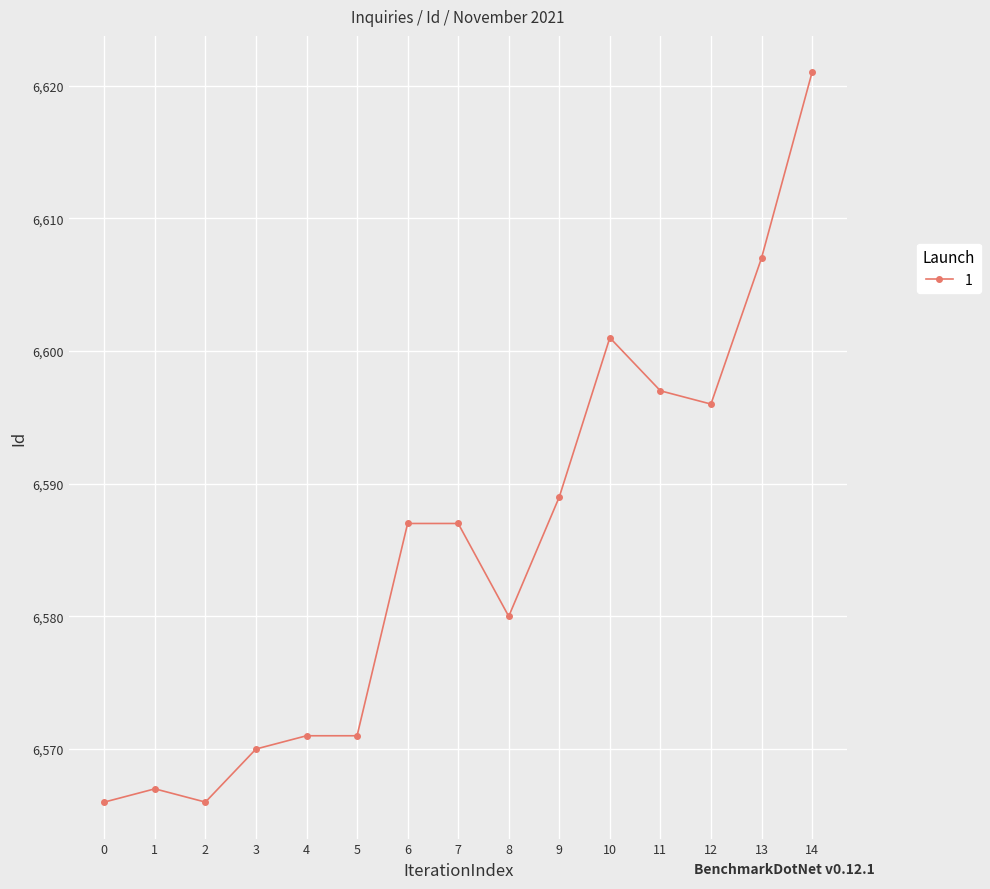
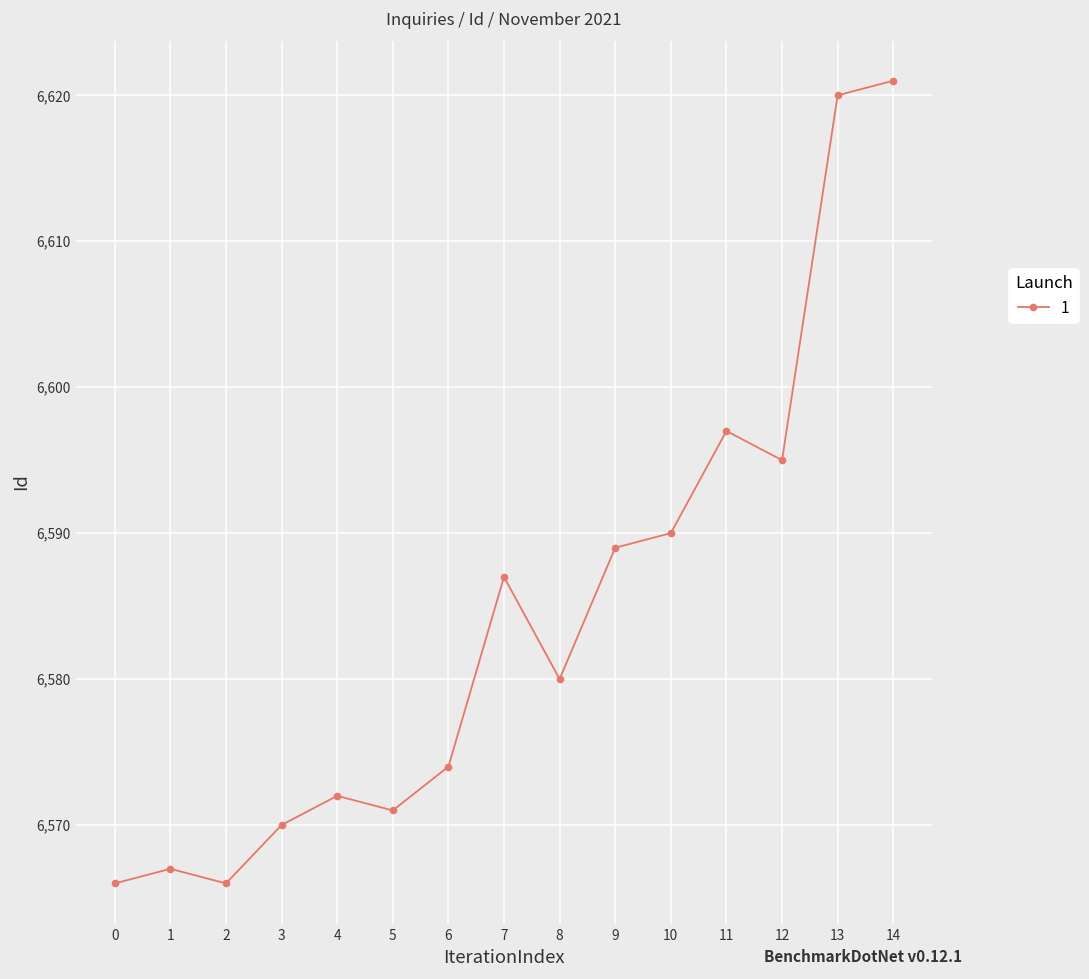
  {
    "0": "6,566",
    "1": "6,567",
    "2": "6,566",
    "3": "6,570",
-   "4": "6,571",
+   "4": "6,572",
    "5": "6,571",
-   "6": "6,587",
+   "6": "6,574",
    "7": "6,587",
    "8": "6,580",
    "9": "6,589",
-   "10": "6,601",
+   "10": "6,590",
    "11": "6,597",
-   "12": "6,596",
-   "13": "6,607",
+   "12": "6,595",
+   "13": "6,620",
    "14": "6,621"
  }
